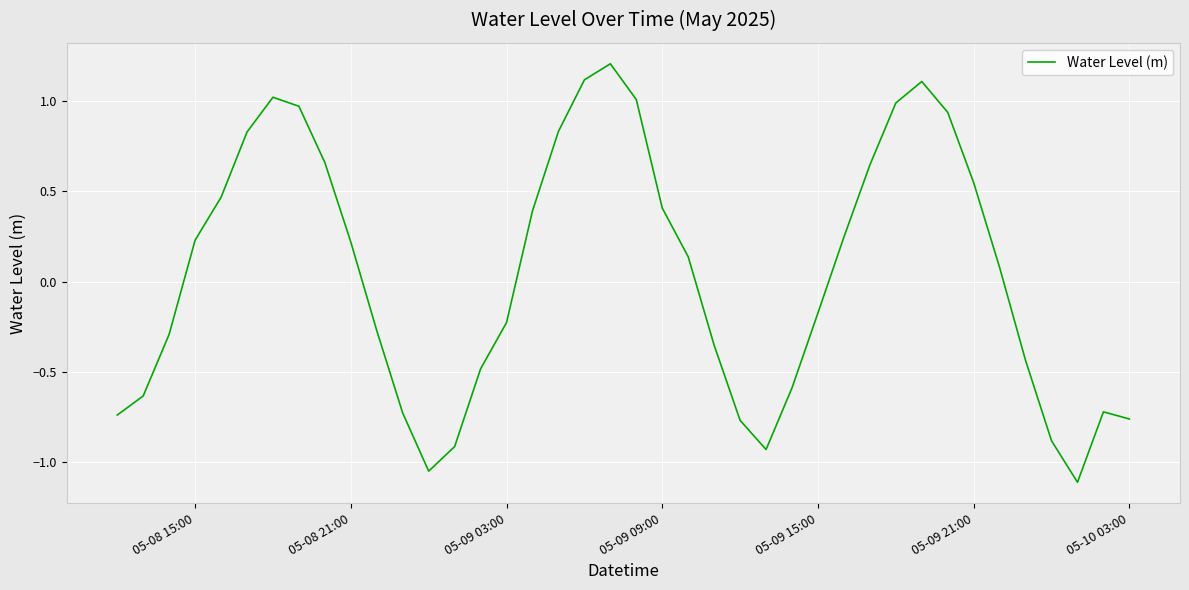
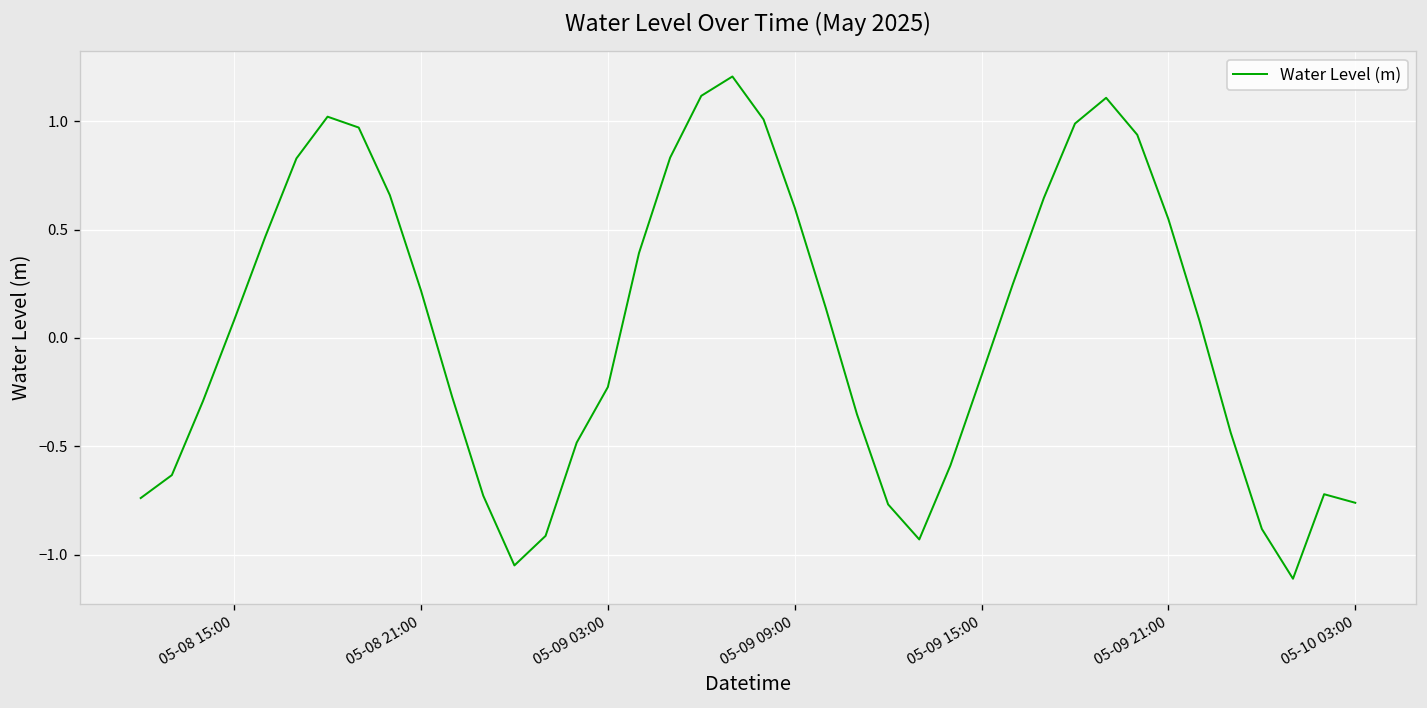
  {
-   "05-08 15:00": 0.23,
+   "05-08 15:00": 0.08,
    "05-08 21:00": 0.22,
    "05-09 03:00": -0.23,
-   "05-09 09:00": 0.41,
+   "05-09 09:00": 0.60,
    "05-09 15:00": -0.17,
    "05-09 21:00": 0.55,
    "05-10 03:00": -0.76
  }
